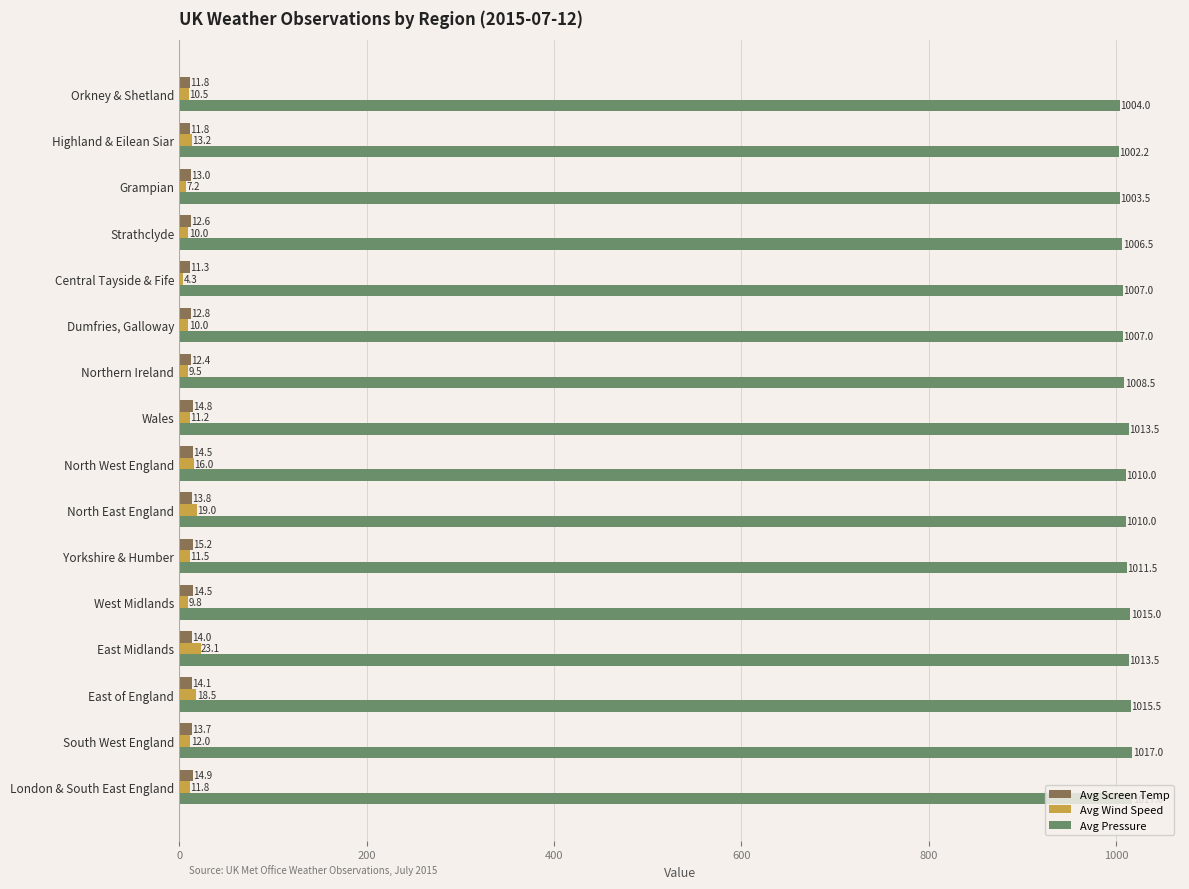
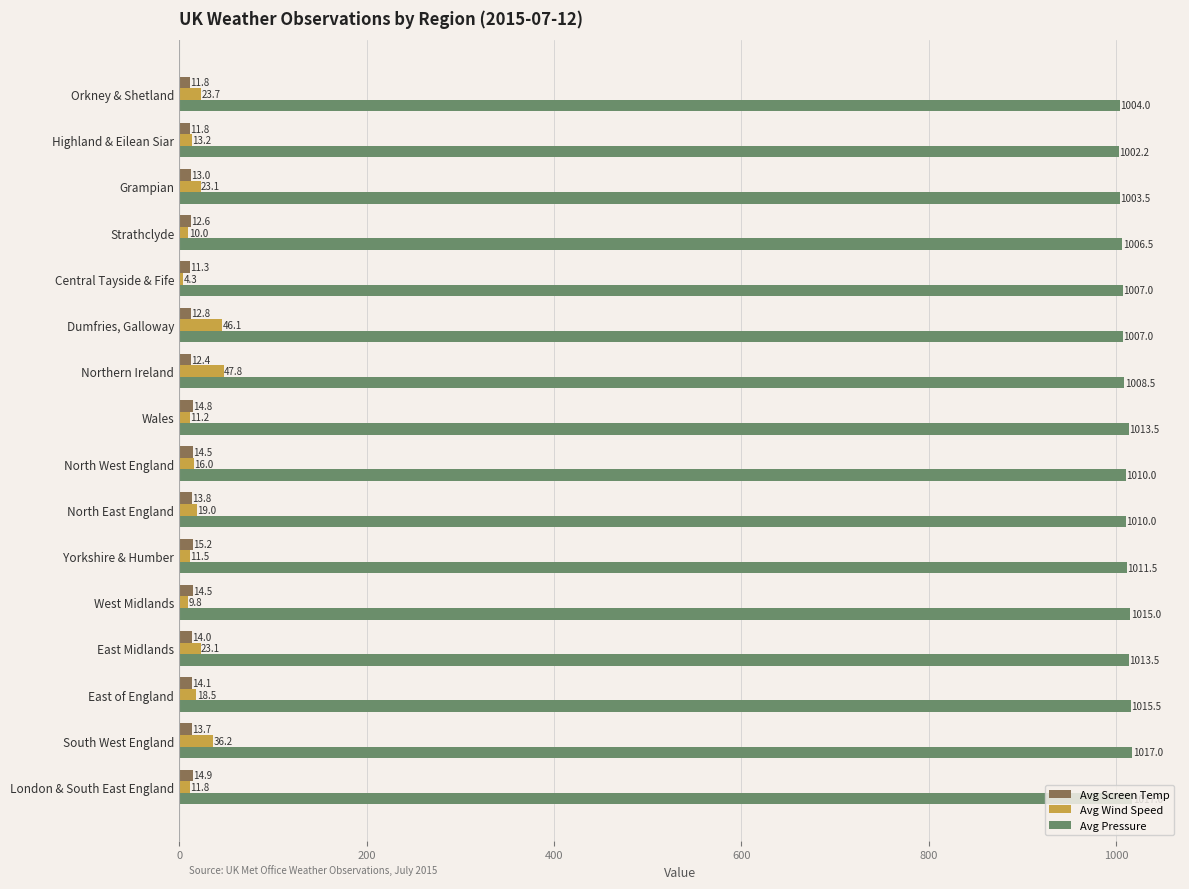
  {
    "Avg Wind Speed": {
-     "Orkney & Shetland": 10.5,
+     "Orkney & Shetland": 23.7,
      "Highland & Eilean Siar": 13.2,
-     "Grampian": 7.2,
+     "Grampian": 23.1,
      "Strathclyde": 10.0,
      "Central Tayside & Fife": 4.3,
-     "Dumfries, Galloway": 10.0,
-     "Northern Ireland": 9.5,
+     "Dumfries, Galloway": 46.1,
+     "Northern Ireland": 47.8,
      "Wales": 11.2,
      "North West England": 16.0,
      "North East England": 19.0,
      "Yorkshire & Humber": 11.5,
      "West Midlands": 9.8,
      "East Midlands": 23.1,
      "East of England": 18.5,
-     "South West England": 12.0,
+     "South West England": 36.2,
      "London & South East England": 11.8
    }
  }
